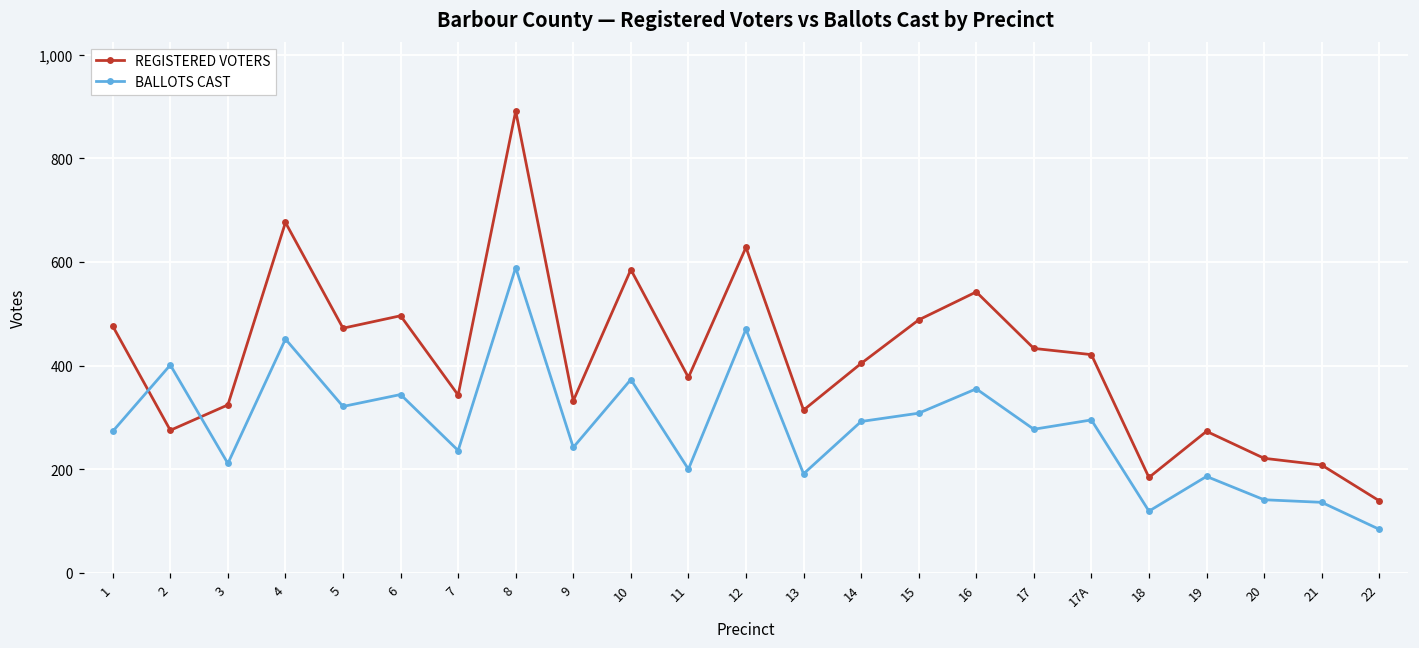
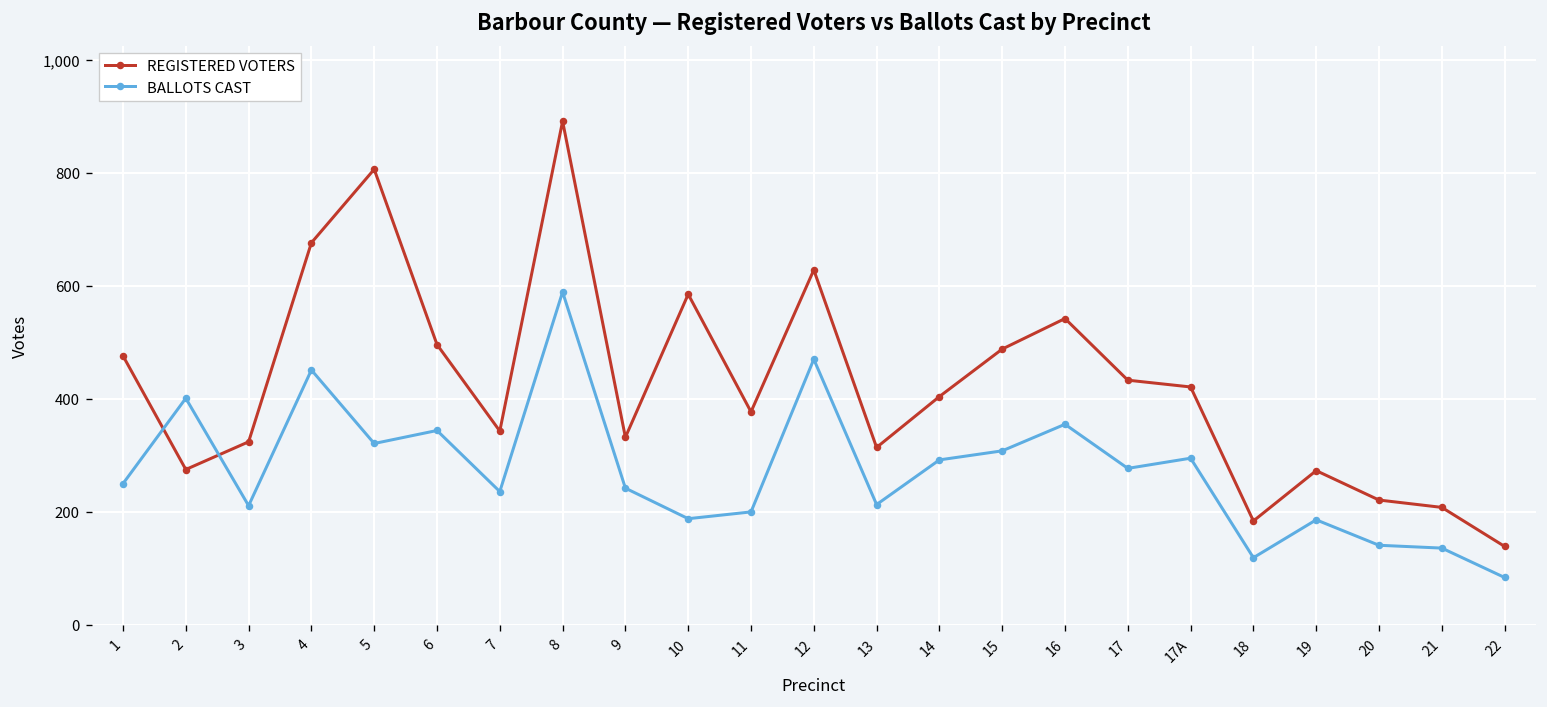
  {
    "REGISTERED VOTERS": {
      "1": 480,
      "2": 280,
      "3": 320,
      "4": 680,
-     "5": 470,
+     "5": 810,
      "6": 500,
      "7": 340,
      "8": 890,
      "9": 330,
      "10": 590,
      "11": 380,
      "12": 630,
      "13": 310,
      "14": 400,
      "15": 490,
      "16": 540,
      "17": 430,
      "17A": 420,
      "18": 180,
      "19": 270,
      "20": 220,
      "21": 210,
      "22": 140
    },
    "BALLOTS CAST": {
-     "1": 270,
+     "1": 250,
      "2": 400,
      "3": 210,
      "4": 450,
      "5": 320,
      "6": 340,
      "7": 240,
      "8": 590,
      "9": 240,
-     "10": 370,
+     "10": 190,
      "11": 200,
      "12": 470,
-     "13": 190,
+     "13": 210,
      "14": 290,
      "15": 310,
      "16": 360,
      "17": 280,
      "17A": 300,
      "18": 120,
      "19": 190,
      "20": 140,
      "21": 140,
      "22": 80
    }
  }
